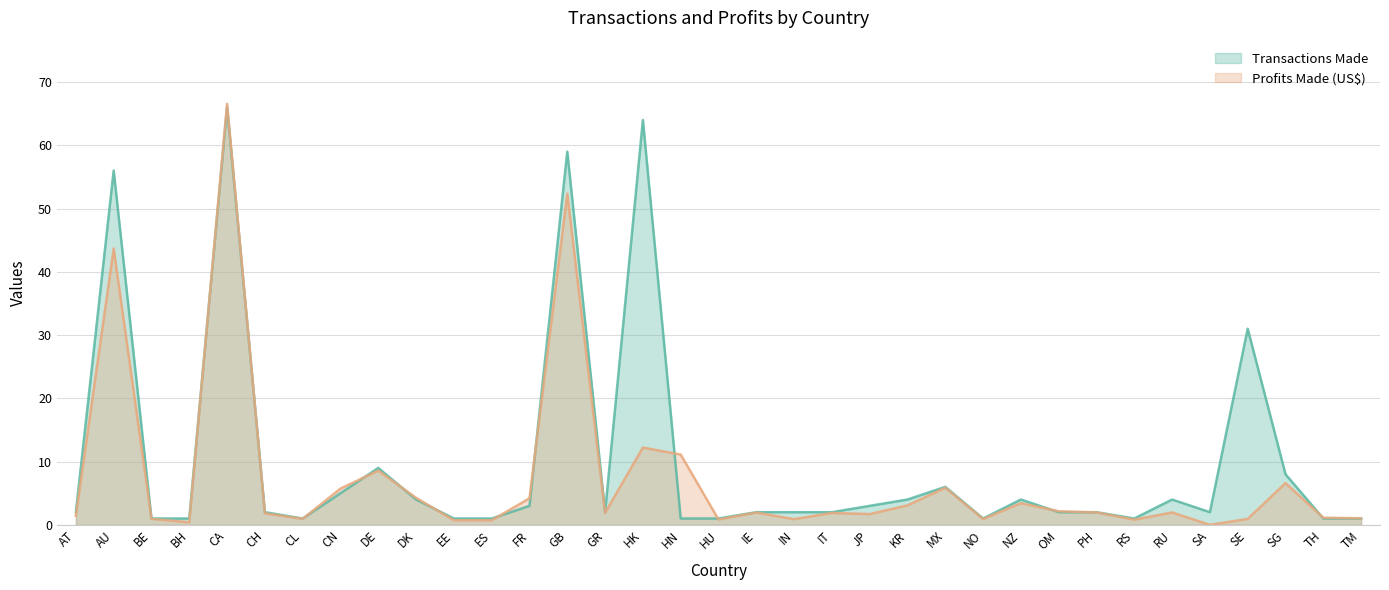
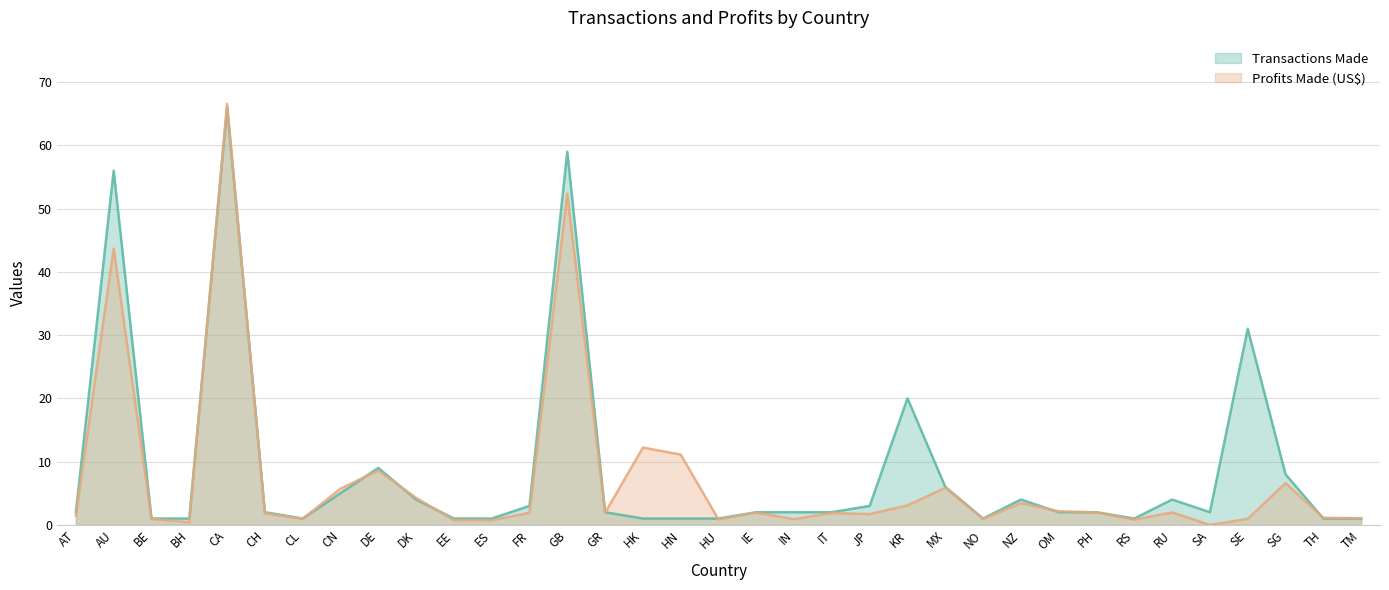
  {
    "Transactions Made": {
      "AT": 2,
      "AU": 56,
      "BH": 1,
      "CA": 66,
      "CN": 5,
      "DE": 9,
      "FR": 3,
      "GB": 59,
-     "HK": 64,
+     "HK": 1,
      "HN": 1,
      "IN": 2,
      "JP": 3,
-     "KR": 4,
+     "KR": 20,
      "NZ": 4,
      "RU": 4,
      "SA": 2,
      "SE": 31,
      "SG": 8
    },
    "Profits Made (US$)": {
      "AT": 1,
      "AU": 44,
      "BH": 0,
      "CA": 67,
      "CN": 6,
      "DE": 9,
-     "FR": 4,
+     "FR": 2,
      "GB": 52,
      "HK": 12,
      "HN": 11,
      "IN": 1,
      "JP": 2,
      "KR": 3,
      "NZ": 3,
      "RU": 2,
      "SA": 0,
      "SE": 1,
      "SG": 7
    }
  }
